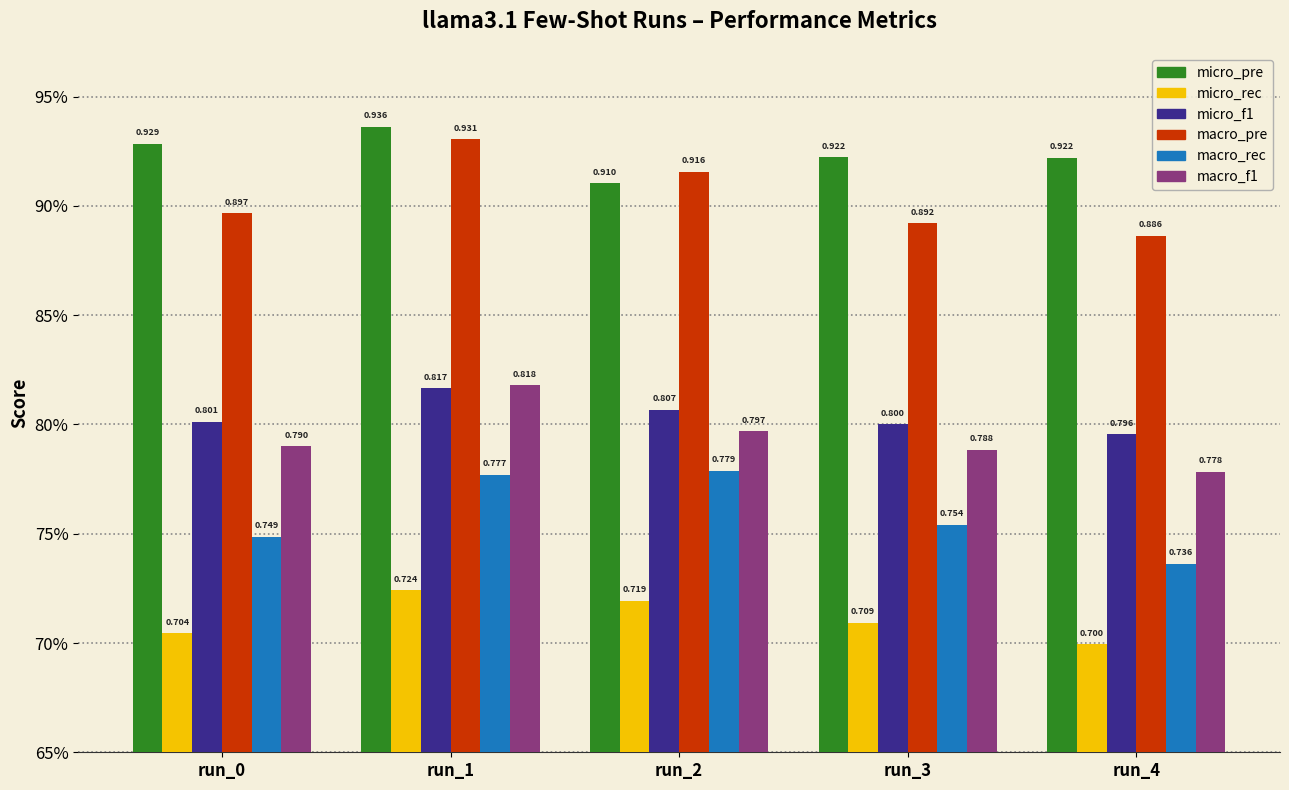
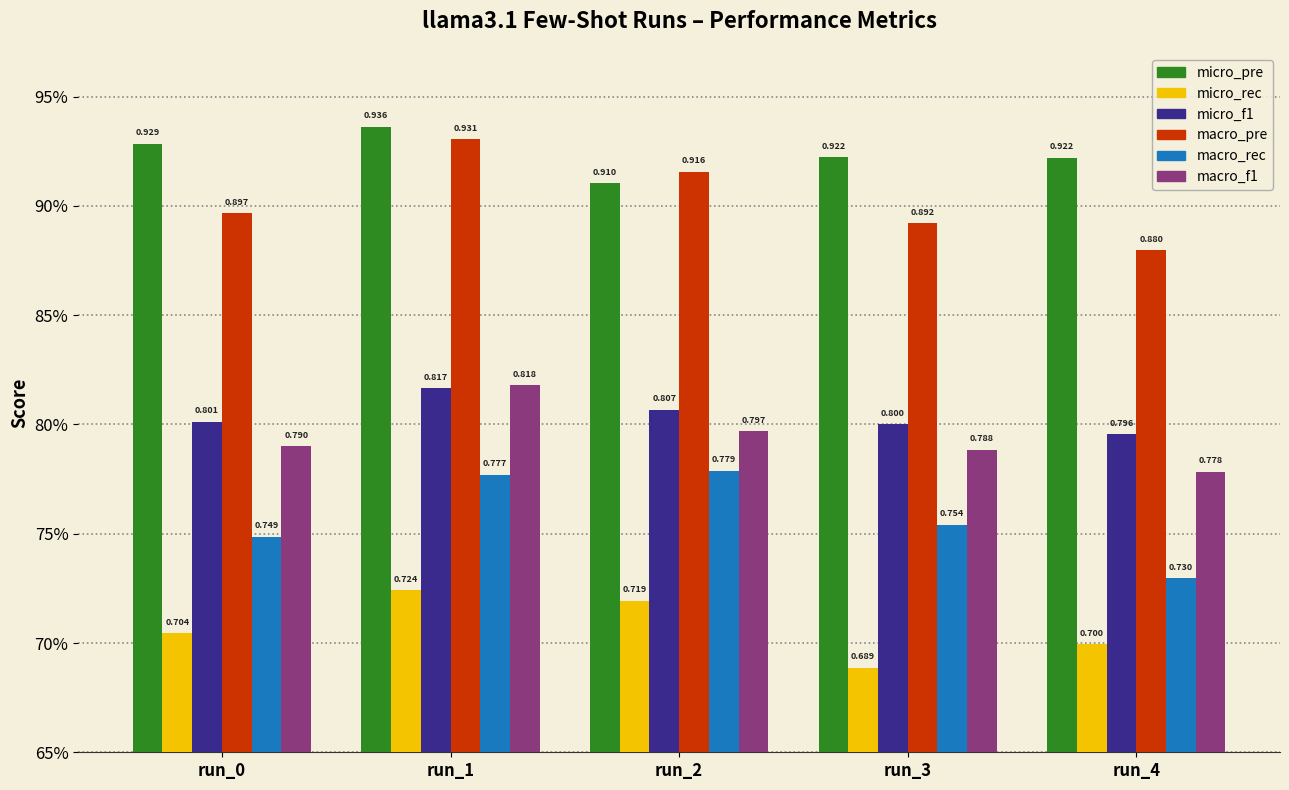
  {
    "micro_pre": {
      "run_0": 0.929,
      "run_1": 0.936,
      "run_2": 0.910,
      "run_3": 0.922,
      "run_4": 0.922
    },
    "micro_rec": {
      "run_0": 0.704,
      "run_1": 0.724,
      "run_2": 0.719,
-     "run_3": 0.709,
+     "run_3": 0.689,
      "run_4": 0.700
    },
    "micro_f1": {
      "run_0": 0.801,
      "run_1": 0.817,
      "run_2": 0.807,
      "run_3": 0.800,
      "run_4": 0.796
    },
    "macro_pre": {
      "run_0": 0.897,
      "run_1": 0.931,
      "run_2": 0.916,
      "run_3": 0.892,
-     "run_4": 0.886
+     "run_4": 0.880
    },
    "macro_rec": {
      "run_0": 0.749,
      "run_1": 0.777,
      "run_2": 0.779,
      "run_3": 0.754,
-     "run_4": 0.736
+     "run_4": 0.730
    },
    "macro_f1": {
      "run_0": 0.790,
      "run_1": 0.818,
      "run_2": 0.797,
      "run_3": 0.788,
      "run_4": 0.778
    }
  }
